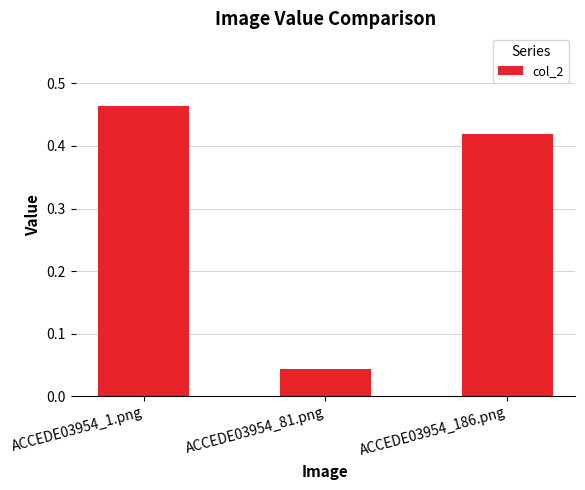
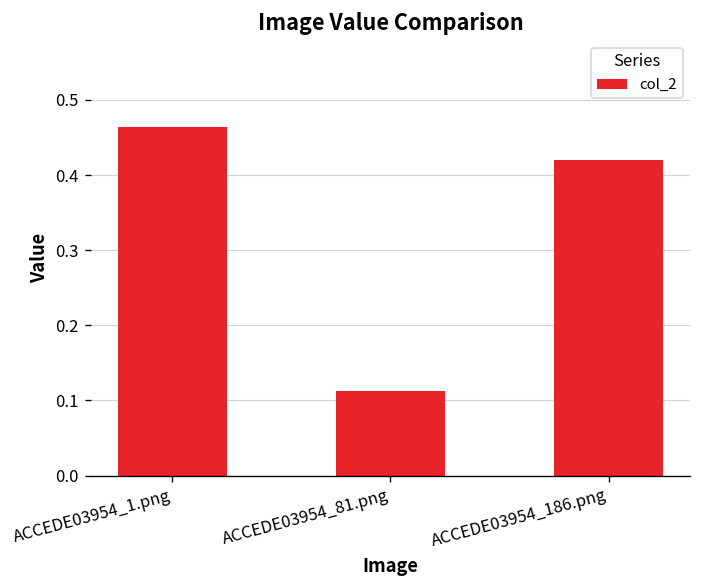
  {
    "ACCEDE03954_1.png": 0.46,
-   "ACCEDE03954_81.png": 0.04,
+   "ACCEDE03954_81.png": 0.11,
    "ACCEDE03954_186.png": 0.42
  }
